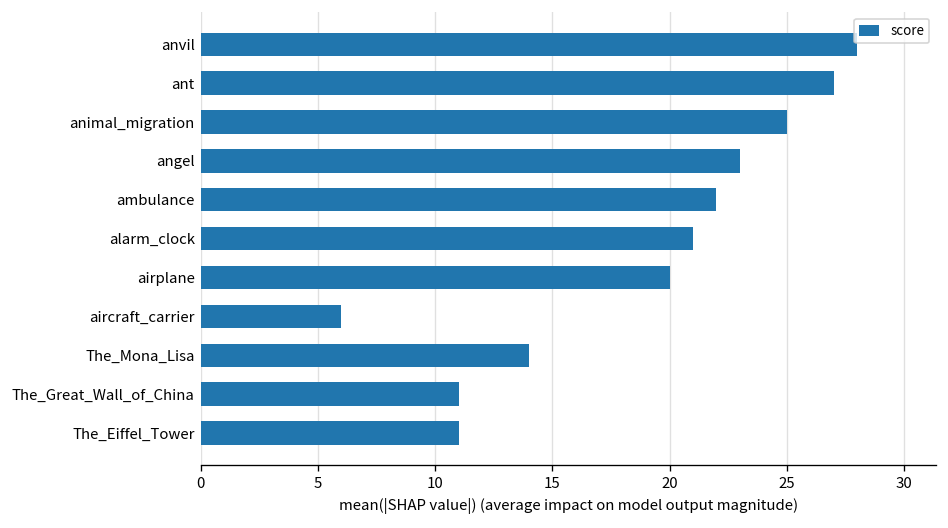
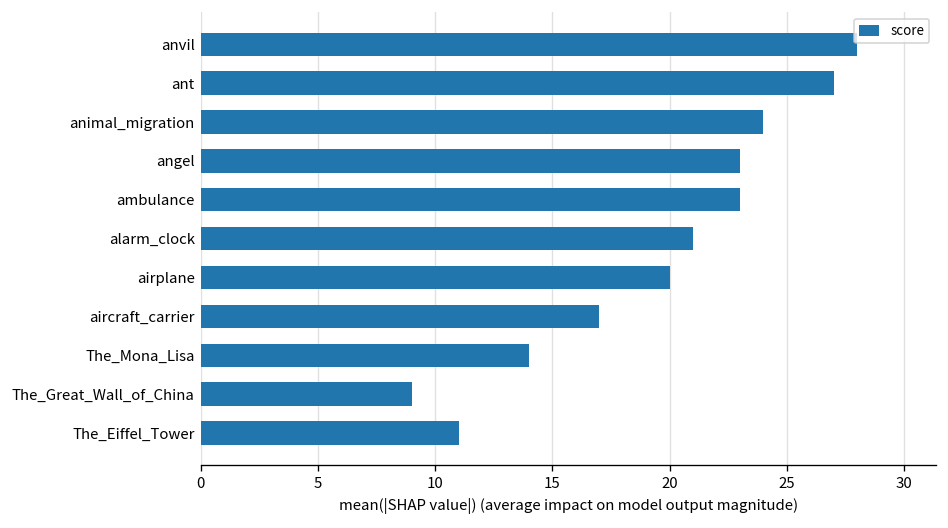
  {
    "anvil": 28,
    "ant": 27,
-   "animal_migration": 25,
+   "animal_migration": 24,
    "angel": 23,
-   "ambulance": 22,
+   "ambulance": 23,
    "alarm_clock": 21,
    "airplane": 20,
-   "aircraft_carrier": 6,
+   "aircraft_carrier": 17,
    "The_Mona_Lisa": 14,
-   "The_Great_Wall_of_China": 11,
+   "The_Great_Wall_of_China": 9,
    "The_Eiffel_Tower": 11
  }
